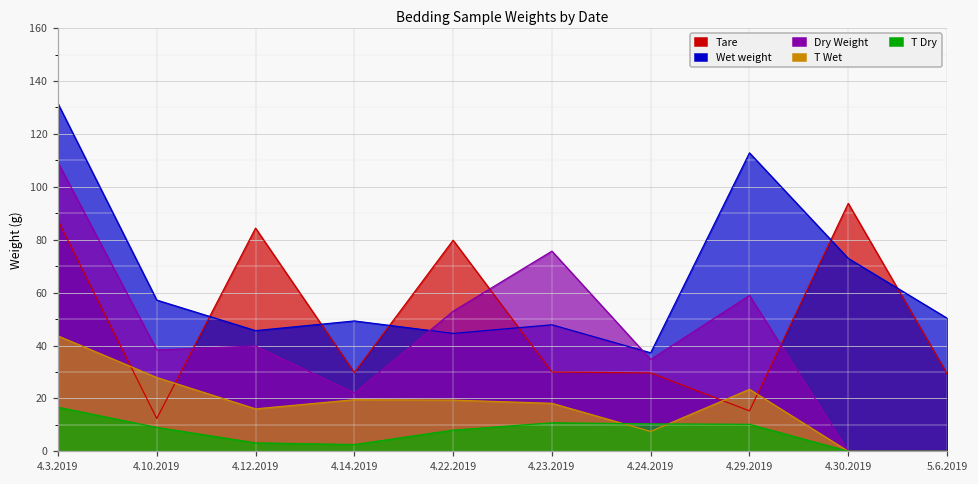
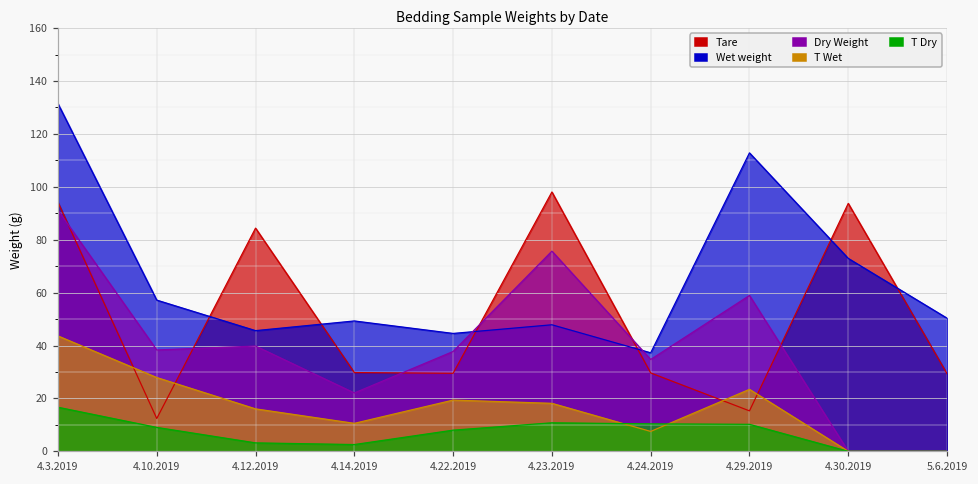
  {
    "Tare": {
-     "4.3.2019": 87,
+     "4.3.2019": 94,
      "4.10.2019": 12,
      "4.12.2019": 84,
      "4.14.2019": 30,
-     "4.22.2019": 80,
-     "4.23.2019": 30,
+     "4.22.2019": 30,
+     "4.23.2019": 98,
      "4.24.2019": 30,
      "4.29.2019": 15,
      "4.30.2019": 94,
      "5.6.2019": 29
    },
    "Wet weight": {
      "4.3.2019": 131,
      "4.10.2019": 57,
      "4.12.2019": 46,
      "4.14.2019": 49,
      "4.22.2019": 45,
      "4.23.2019": 48,
      "4.24.2019": 37,
      "4.29.2019": 113,
      "4.30.2019": 73,
      "5.6.2019": 50
    },
    "Dry Weight": {
-     "4.3.2019": 109,
+     "4.3.2019": 91,
      "4.10.2019": 38,
      "4.12.2019": 40,
      "4.14.2019": 22,
-     "4.22.2019": 53,
+     "4.22.2019": 38,
      "4.23.2019": 76,
      "4.24.2019": 35,
      "4.29.2019": 59
    },
    "T Wet": {
      "4.3.2019": 44,
      "4.10.2019": 28,
      "4.12.2019": 16,
-     "4.14.2019": 20,
+     "4.14.2019": 11,
      "4.22.2019": 19,
      "4.23.2019": 18,
      "4.24.2019": 8,
      "4.29.2019": 23
    },
    "T Dry": {
      "4.3.2019": 17,
      "4.10.2019": 9,
      "4.12.2019": 3,
      "4.14.2019": 3,
      "4.22.2019": 8,
      "4.23.2019": 11,
      "4.24.2019": 10,
      "4.29.2019": 10
    }
  }
